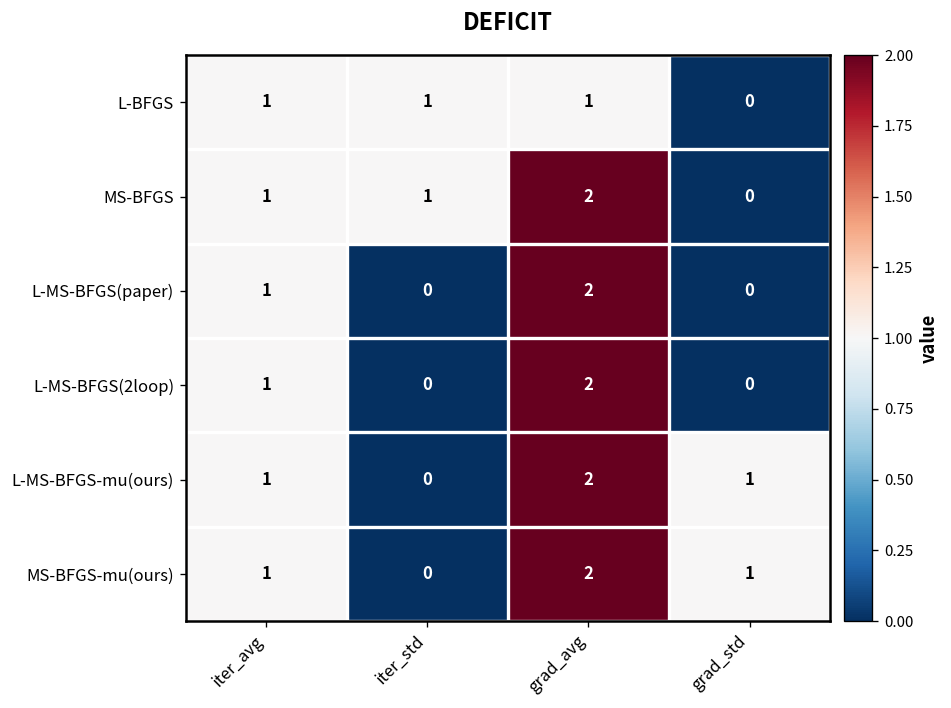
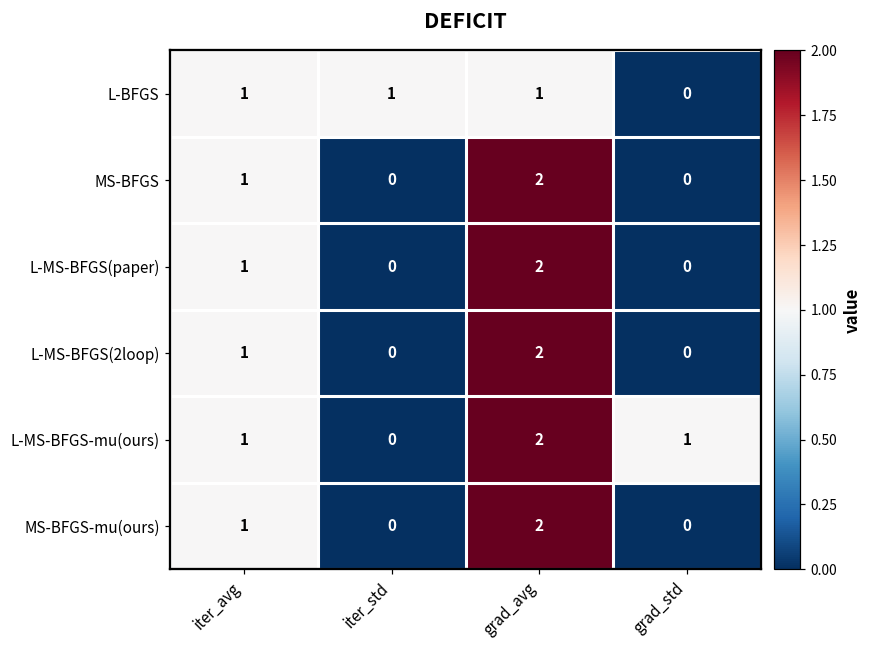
  {
    "L-BFGS": {
      "iter_avg": 1,
      "iter_std": 1,
      "grad_avg": 1,
      "grad_std": 0
    },
    "MS-BFGS": {
      "iter_avg": 1,
-     "iter_std": 1,
+     "iter_std": 0,
      "grad_avg": 2,
      "grad_std": 0
    },
    "L-MS-BFGS(paper)": {
      "iter_avg": 1,
      "iter_std": 0,
      "grad_avg": 2,
      "grad_std": 0
    },
    "L-MS-BFGS(2loop)": {
      "iter_avg": 1,
      "iter_std": 0,
      "grad_avg": 2,
      "grad_std": 0
    },
    "L-MS-BFGS-mu(ours)": {
      "iter_avg": 1,
      "iter_std": 0,
      "grad_avg": 2,
      "grad_std": 1
    },
    "MS-BFGS-mu(ours)": {
      "iter_avg": 1,
      "iter_std": 0,
      "grad_avg": 2,
-     "grad_std": 1
+     "grad_std": 0
    }
  }
